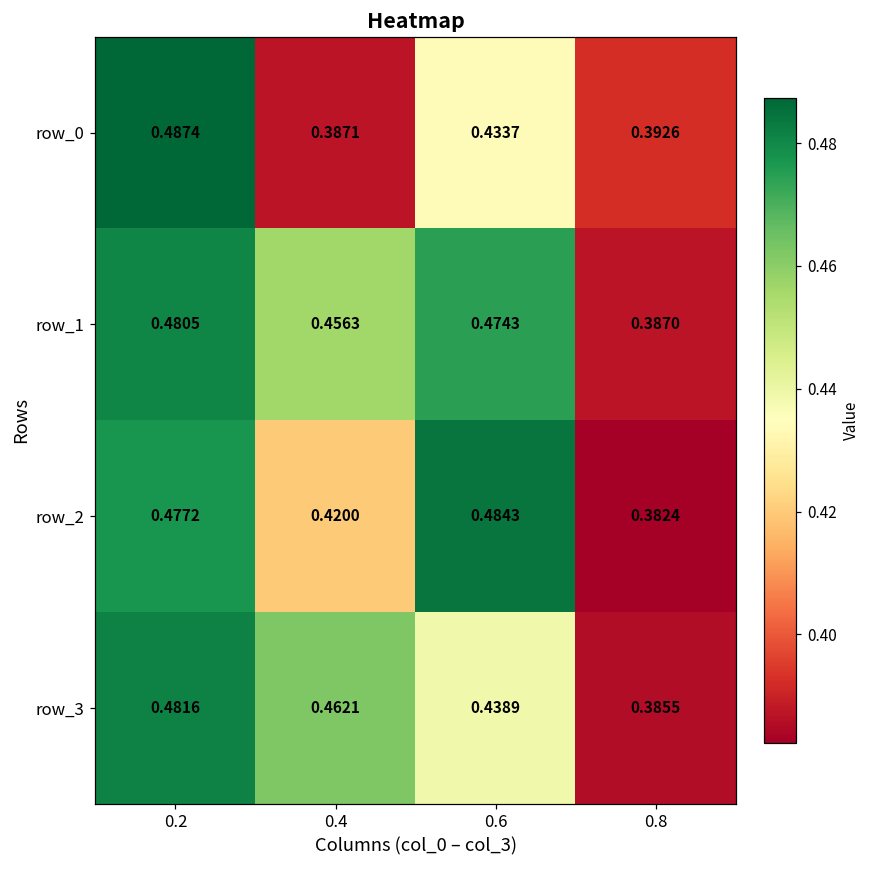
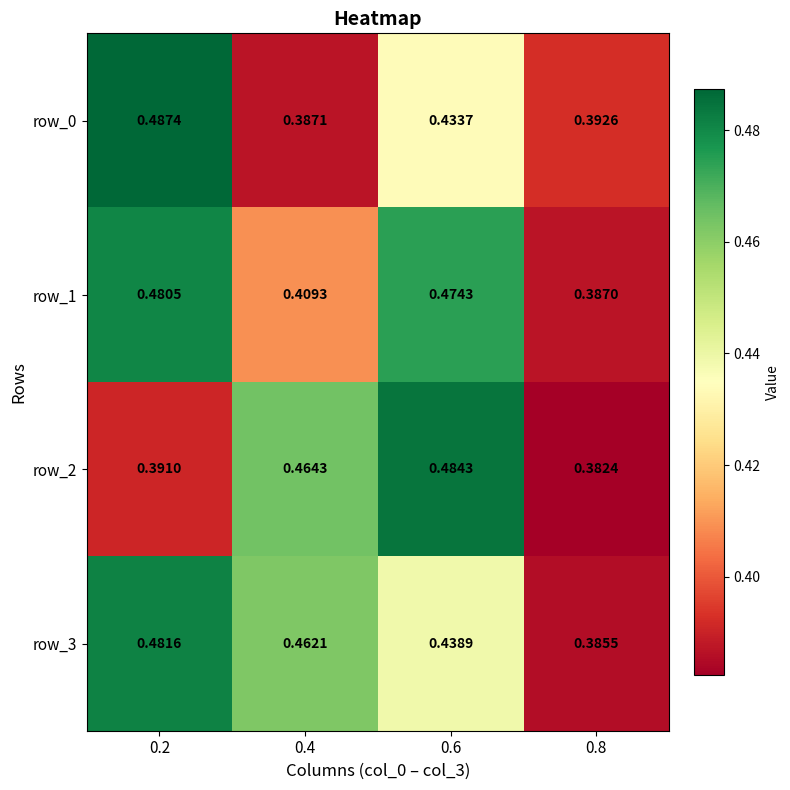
  {
    "row_0": {
      "0.2": 0.4874,
      "0.4": 0.3871,
      "0.6": 0.4337,
      "0.8": 0.3926
    },
    "row_1": {
      "0.2": 0.4805,
-     "0.4": 0.4563,
+     "0.4": 0.4093,
      "0.6": 0.4743,
      "0.8": 0.3870
    },
    "row_2": {
-     "0.2": 0.4772,
-     "0.4": 0.4200,
+     "0.2": 0.3910,
+     "0.4": 0.4643,
      "0.6": 0.4843,
      "0.8": 0.3824
    },
    "row_3": {
      "0.2": 0.4816,
      "0.4": 0.4621,
      "0.6": 0.4389,
      "0.8": 0.3855
    }
  }
